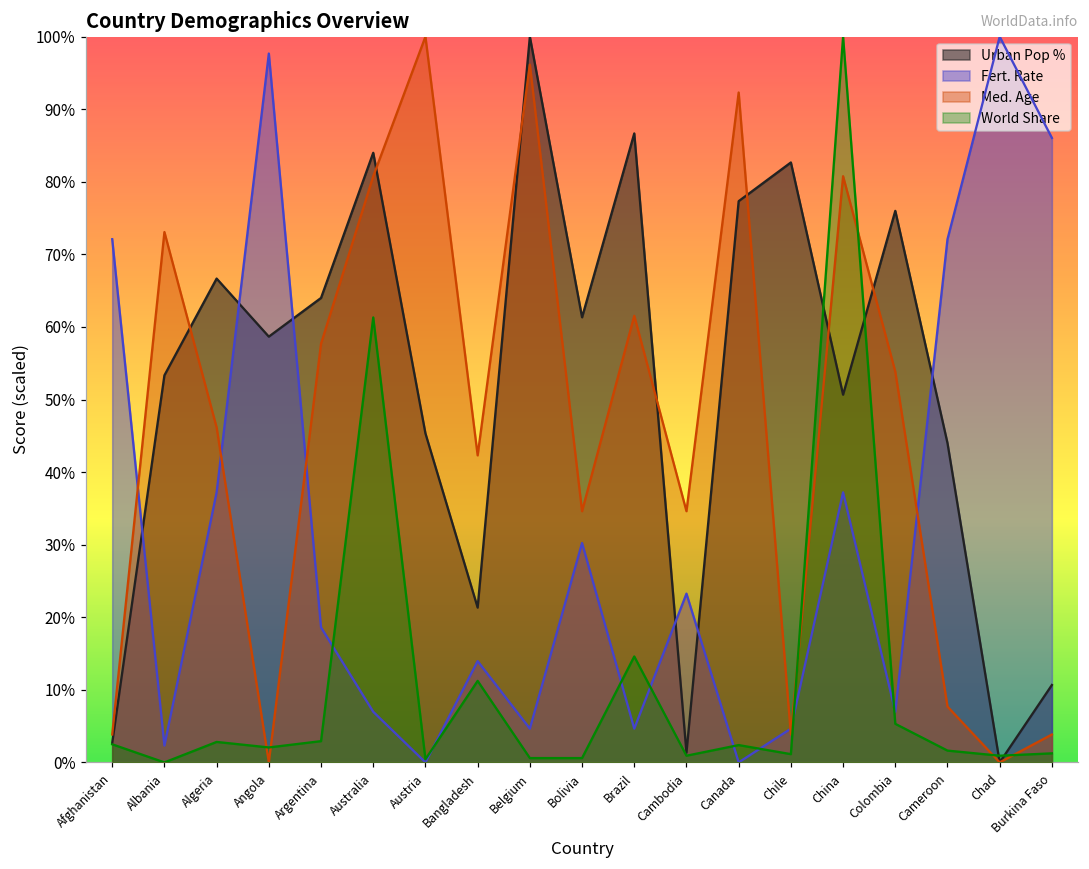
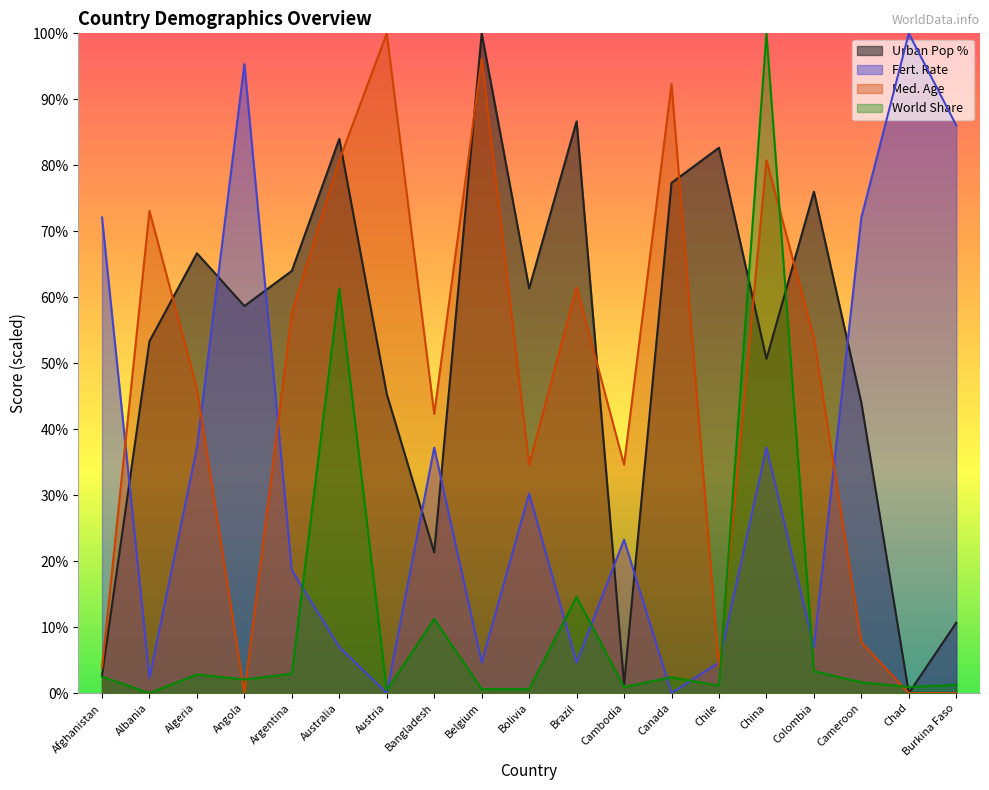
  {
    "Urban Pop %": {
      "Albania": "53%",
      "Algeria": "67%",
      "Angola": "59%",
      "Argentina": "64%",
      "Australia": "84%",
      "Austria": "45%",
      "Bangladesh": "21%",
      "Belgium": "100%",
      "Bolivia": "61%",
      "Brazil": "87%",
      "Cambodia": "1%",
      "Canada": "77%",
      "Chile": "83%",
      "China": "51%",
      "Colombia": "76%",
      "Cameroon": "44%",
      "Burkina Faso": "11%"
    },
    "Fert. Rate": {
      "Afghanistan": "72%",
      "Albania": "2%",
      "Algeria": "37%",
-     "Angola": "98%",
+     "Angola": "95%",
      "Argentina": "19%",
      "Australia": "7%",
      "Austria": "0%",
-     "Bangladesh": "14%",
+     "Bangladesh": "37%",
      "Belgium": "5%",
      "Bolivia": "30%",
      "Brazil": "5%",
      "Cambodia": "23%",
      "Canada": "0%",
      "Chile": "5%",
      "China": "37%",
      "Colombia": "7%",
      "Cameroon": "72%",
      "Chad": "100%",
      "Burkina Faso": "86%"
    },
    "Med. Age": {
      "Afghanistan": "4%",
      "Albania": "73%",
      "Algeria": "46%",
      "Angola": "0%",
      "Argentina": "58%",
      "Australia": "81%",
      "Austria": "100%",
      "Bangladesh": "42%",
      "Belgium": "96%",
      "Bolivia": "35%",
      "Brazil": "62%",
      "Cambodia": "35%",
      "Canada": "92%",
      "Chile": "4%",
      "China": "81%",
      "Colombia": "54%",
      "Cameroon": "8%",
-     "Burkina Faso": "4%"
+     "Burkina Faso": "0%"
    },
    "World Share": {
      "Albania": "0%",
      "Algeria": "3%",
      "Angola": "2%",
      "Argentina": "3%",
      "Australia": "61%",
      "Austria": "0%",
      "Bangladesh": "11%",
      "Belgium": "1%",
      "Bolivia": "1%",
      "Brazil": "15%",
      "Cambodia": "1%",
      "Canada": "2%",
      "Chile": "1%",
      "China": "100%",
-     "Colombia": "5%",
+     "Colombia": "3%",
      "Cameroon": "2%",
      "Chad": "1%",
      "Burkina Faso": "1%"
    }
  }
